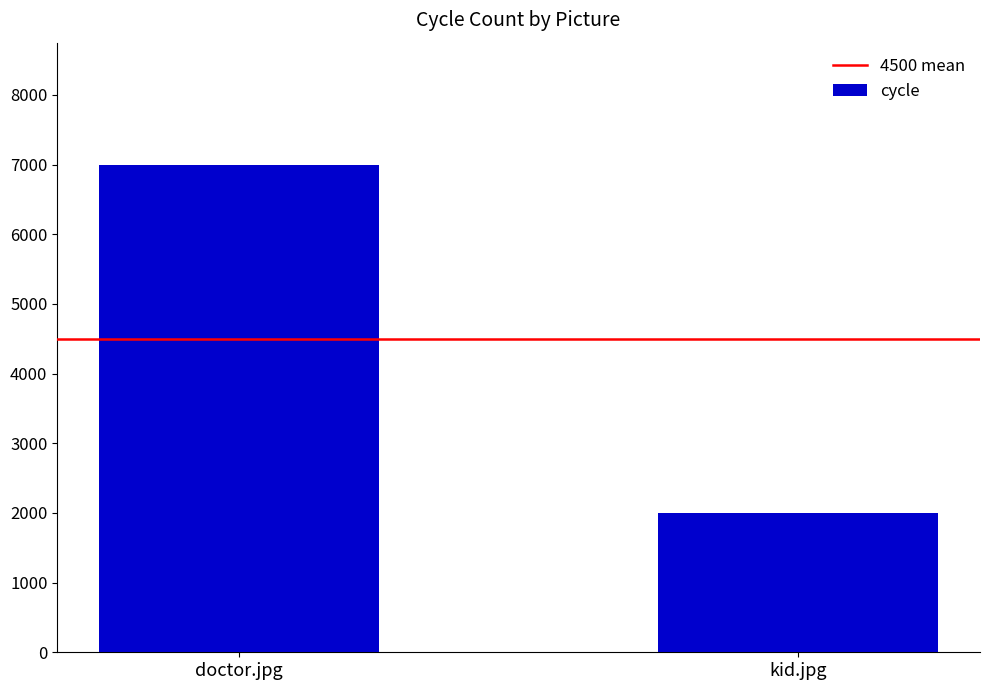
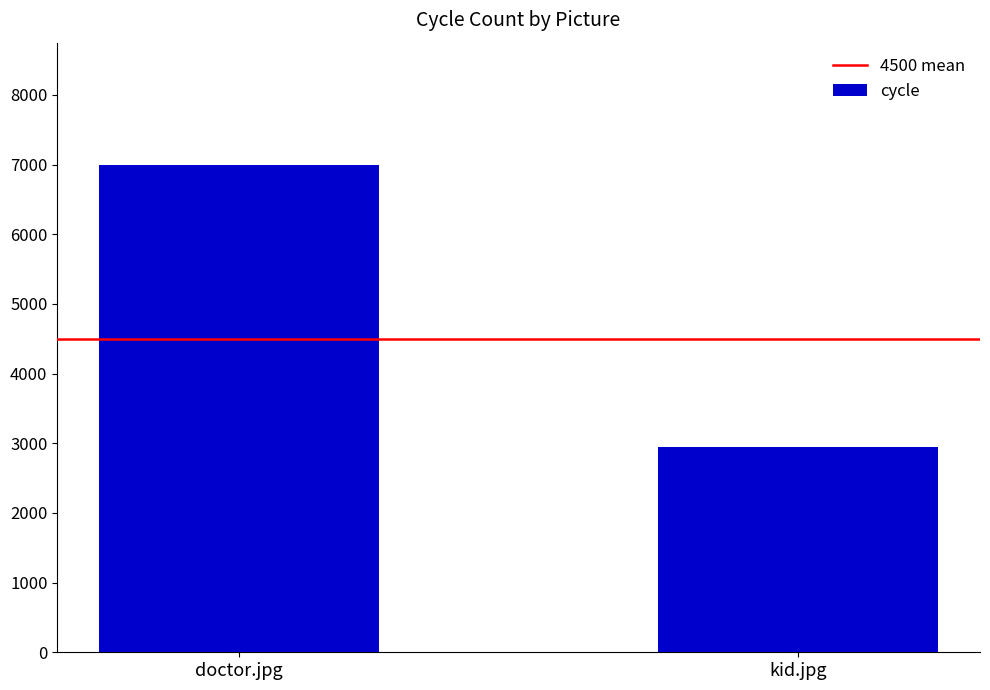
  {
    "doctor.jpg": 7000,
-   "kid.jpg": 2000
+   "kid.jpg": 2900
  }
